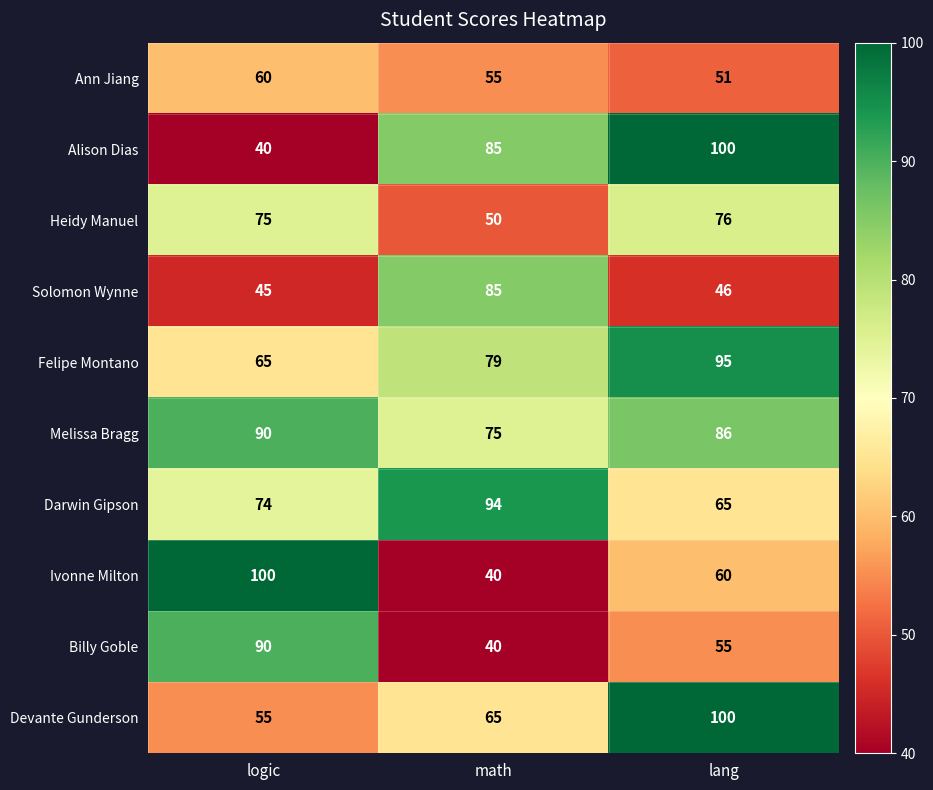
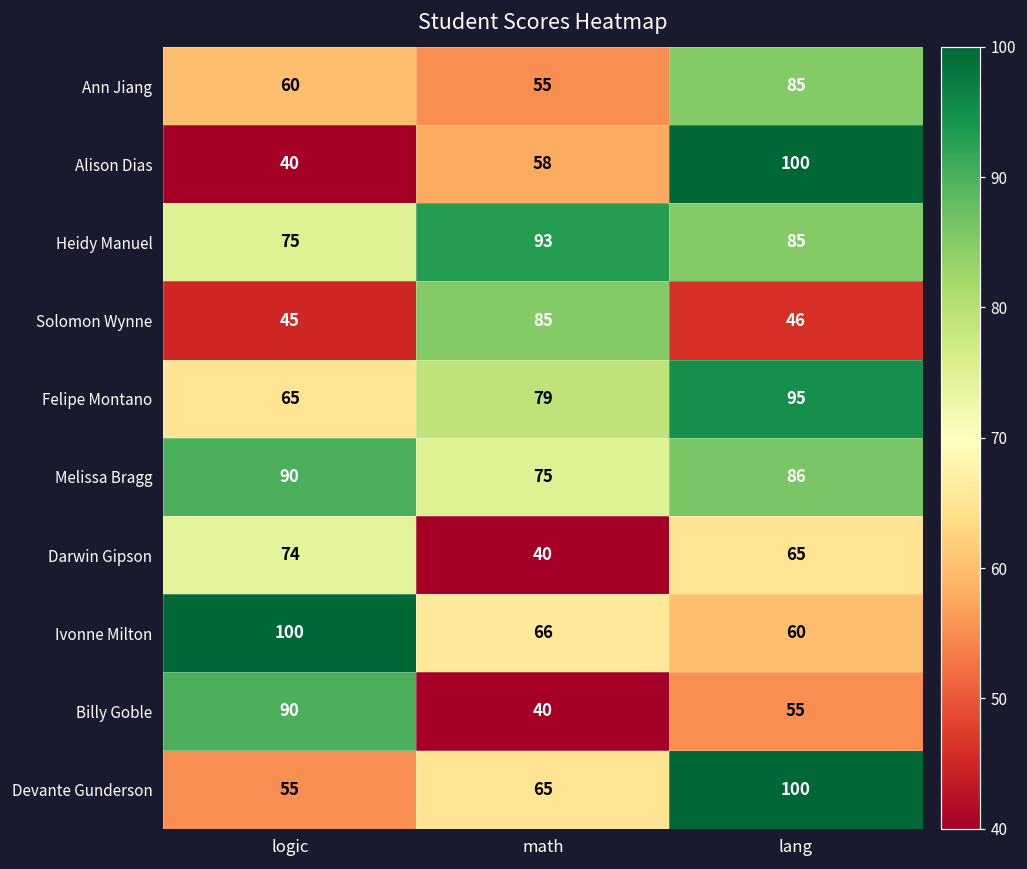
  {
    "Ann Jiang": {
      "logic": 60,
      "math": 55,
-     "lang": 51
+     "lang": 85
    },
    "Alison Dias": {
      "logic": 40,
-     "math": 85,
+     "math": 58,
      "lang": 100
    },
    "Heidy Manuel": {
      "logic": 75,
-     "math": 50,
-     "lang": 76
+     "math": 93,
+     "lang": 85
    },
    "Solomon Wynne": {
      "logic": 45,
      "math": 85,
      "lang": 46
    },
    "Felipe Montano": {
      "logic": 65,
      "math": 79,
      "lang": 95
    },
    "Melissa Bragg": {
      "logic": 90,
      "math": 75,
      "lang": 86
    },
    "Darwin Gipson": {
      "logic": 74,
-     "math": 94,
+     "math": 40,
      "lang": 65
    },
    "Ivonne Milton": {
      "logic": 100,
-     "math": 40,
+     "math": 66,
      "lang": 60
    },
    "Billy Goble": {
      "logic": 90,
      "math": 40,
      "lang": 55
    },
    "Devante Gunderson": {
      "logic": 55,
      "math": 65,
      "lang": 100
    }
  }
